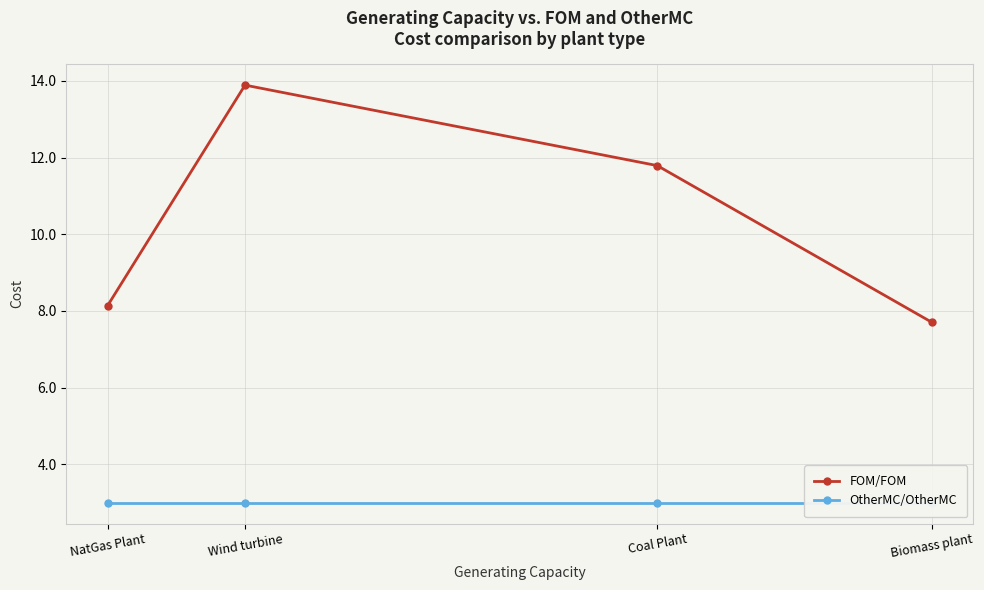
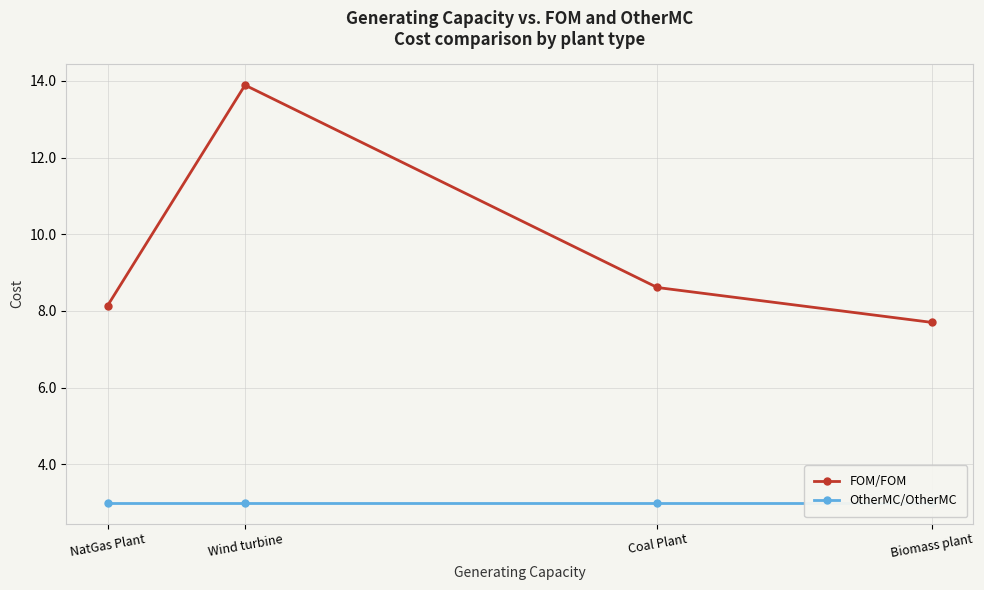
  {
    "FOM/FOM": {
      "NatGas Plant": 8.1,
      "Wind turbine": 13.9,
-     "Coal Plant": 11.8,
+     "Coal Plant": 8.6,
      "Biomass plant": 7.7
    },
    "OtherMC/OtherMC": {
      "NatGas Plant": 3.0,
      "Wind turbine": 3.0,
      "Coal Plant": 3.0
    }
  }
